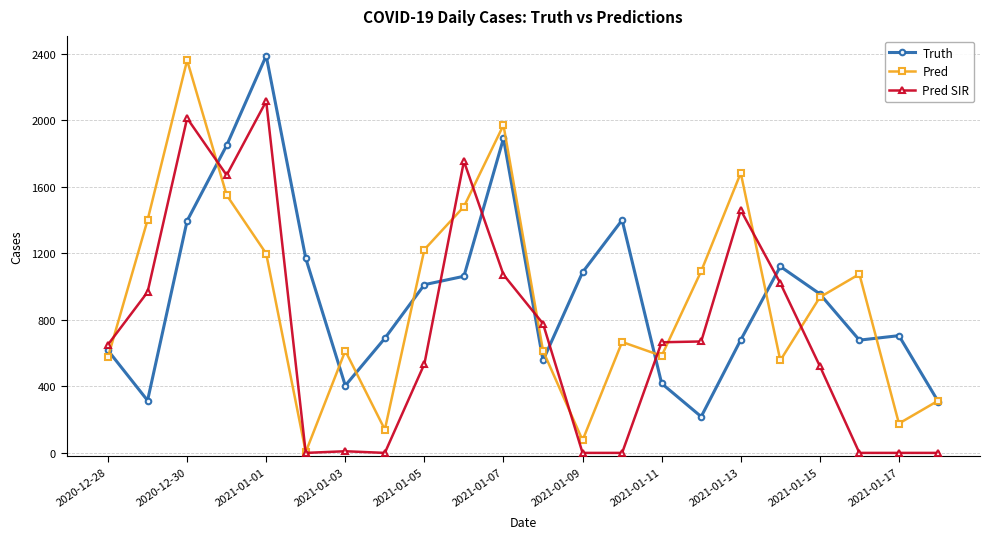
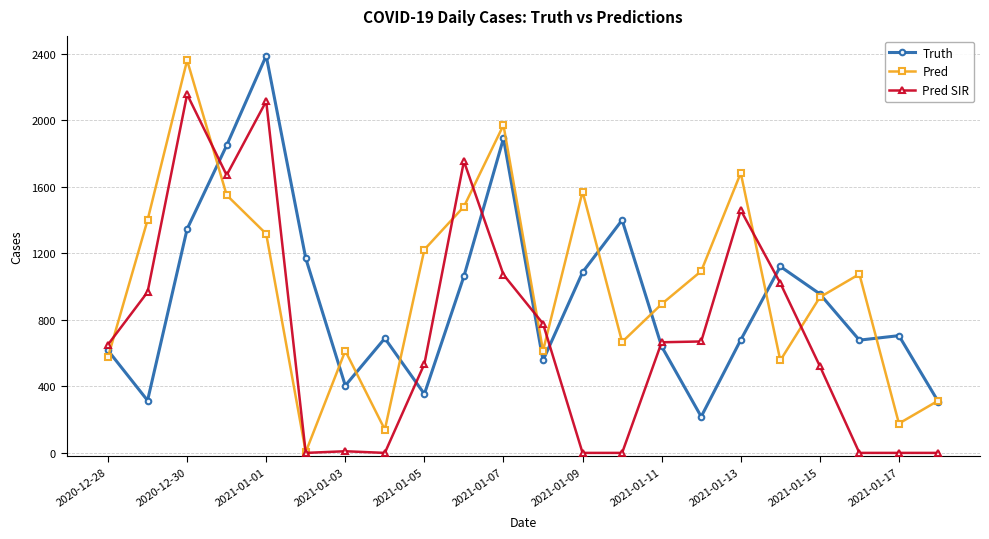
  {
    "Truth": {
      "2020-12-28": 620,
-     "2020-12-30": 1400,
+     "2020-12-30": 1350,
      "2021-01-01": 2390,
      "2021-01-03": 400,
-     "2021-01-05": 1010,
+     "2021-01-05": 350,
      "2021-01-07": 1890,
      "2021-01-09": 1090,
-     "2021-01-11": 420,
+     "2021-01-11": 640,
      "2021-01-13": 680,
      "2021-01-15": 960,
      "2021-01-17": 710
    },
    "Pred": {
      "2020-12-28": 580,
      "2020-12-30": 2360,
-     "2021-01-01": 1200,
+     "2021-01-01": 1320,
      "2021-01-03": 610,
      "2021-01-05": 1220,
      "2021-01-07": 1970,
-     "2021-01-09": 80,
-     "2021-01-11": 580,
+     "2021-01-09": 1570,
+     "2021-01-11": 890,
      "2021-01-13": 1680,
      "2021-01-15": 940,
      "2021-01-17": 180
    },
    "Pred SIR": {
      "2020-12-28": 650,
-     "2020-12-30": 2010,
+     "2020-12-30": 2160,
      "2021-01-01": 2110,
      "2021-01-03": 10,
      "2021-01-05": 540,
      "2021-01-07": 1070,
      "2021-01-09": 0,
      "2021-01-11": 670,
      "2021-01-13": 1460,
      "2021-01-15": 520,
      "2021-01-17": 0
    }
  }
